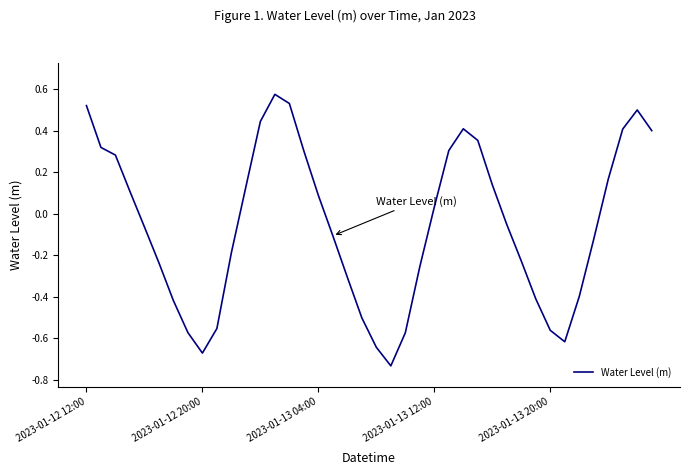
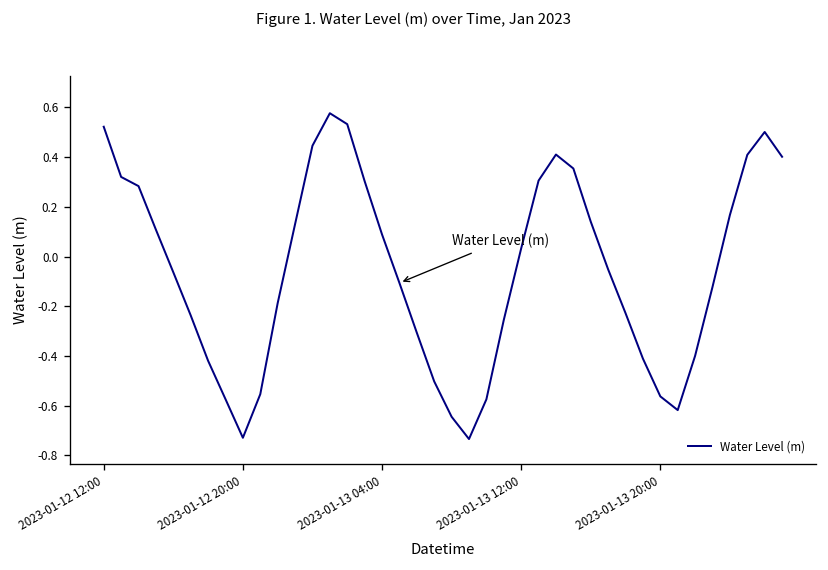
  {
    "2023-01-12 12:00": 0.52,
-   "2023-01-12 20:00": -0.67,
+   "2023-01-12 20:00": -0.73,
    "2023-01-13 04:00": 0.09,
    "2023-01-13 12:00": 0.03,
    "2023-01-13 20:00": -0.56
  }
